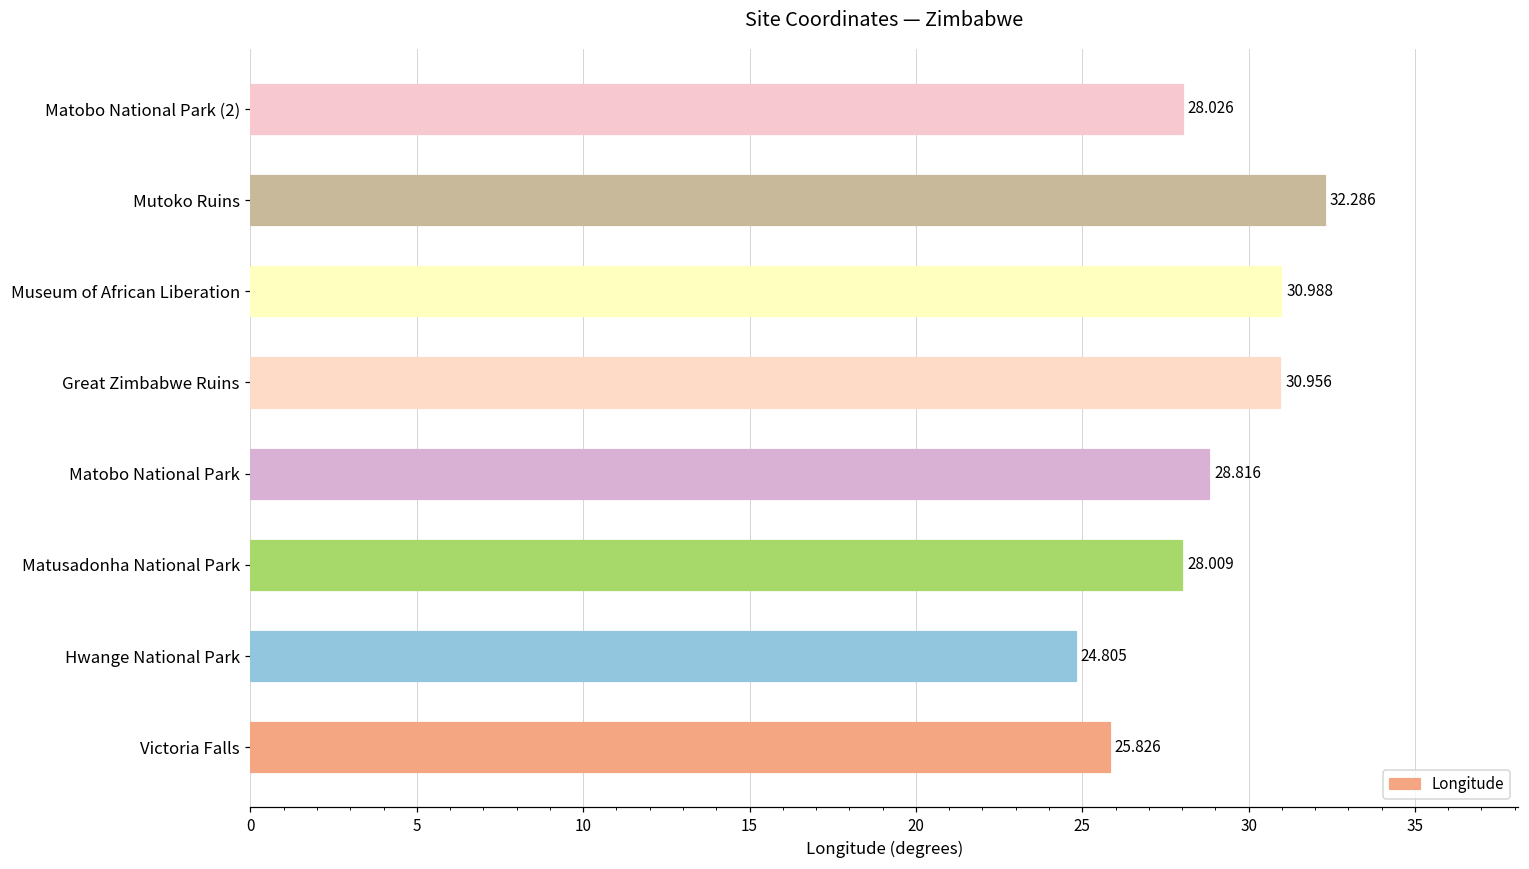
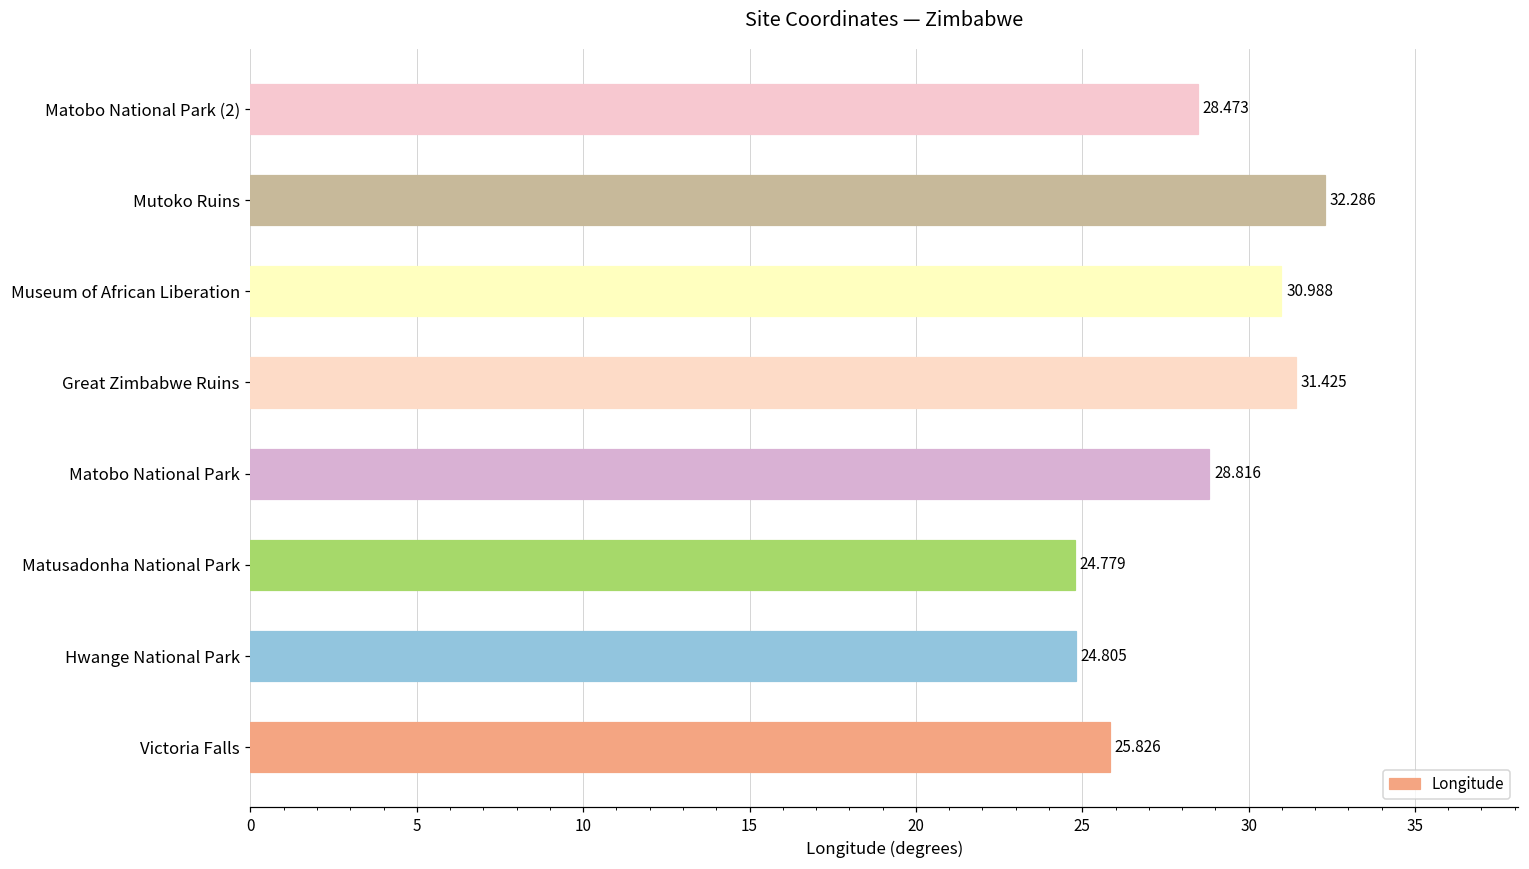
  {
-   "Matobo National Park (2)": 28.026,
+   "Matobo National Park (2)": 28.473,
    "Mutoko Ruins": 32.286,
    "Museum of African Liberation": 30.988,
-   "Great Zimbabwe Ruins": 30.956,
+   "Great Zimbabwe Ruins": 31.425,
    "Matobo National Park": 28.816,
-   "Matusadonha National Park": 28.009,
+   "Matusadonha National Park": 24.779,
    "Hwange National Park": 24.805,
    "Victoria Falls": 25.826
  }
